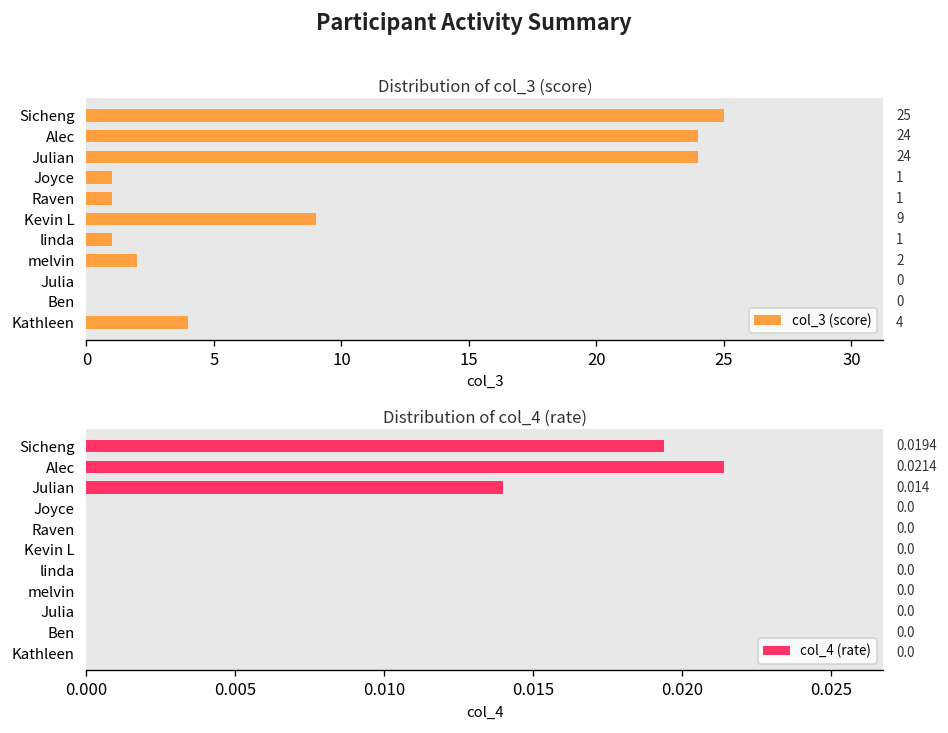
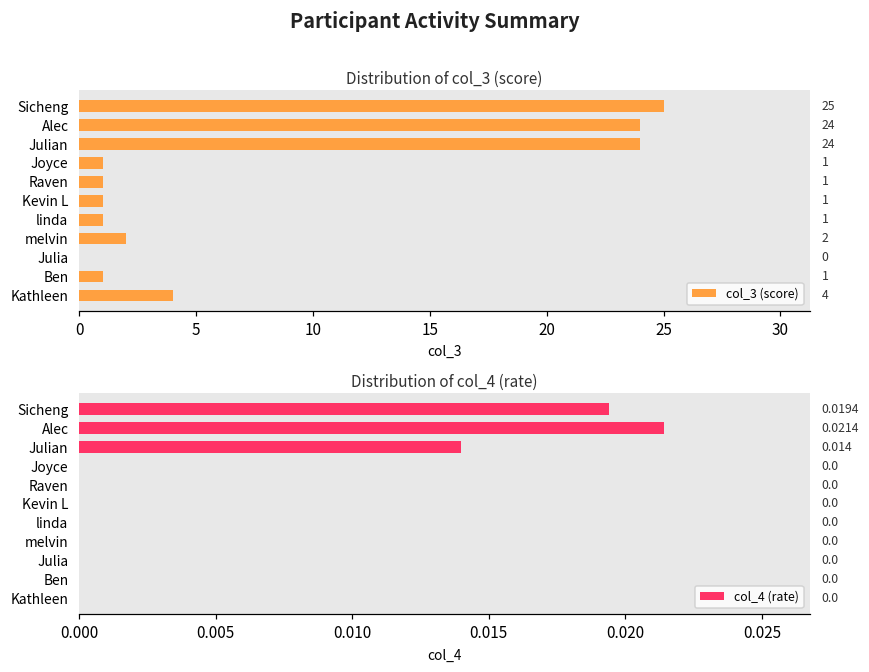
  {
    "Distribution of col_3 (score)": {
-     "Kevin L": 9,
-     "Ben": 0
+     "Kevin L": 1,
+     "Ben": 1
    },
    "Distribution of col_4 (rate)": {
      "Sicheng": 0.0194,
      "Alec": 0.0214,
      "Julian": 0.0140,
      "Joyce": 0.0000,
      "Raven": 0.0000,
      "Kevin L": 0.0000,
      "linda": 0.0000,
      "melvin": 0.0000,
      "Julia": 0.0000,
      "Ben": 0.0000,
      "Kathleen": 0.0000
    }
  }
